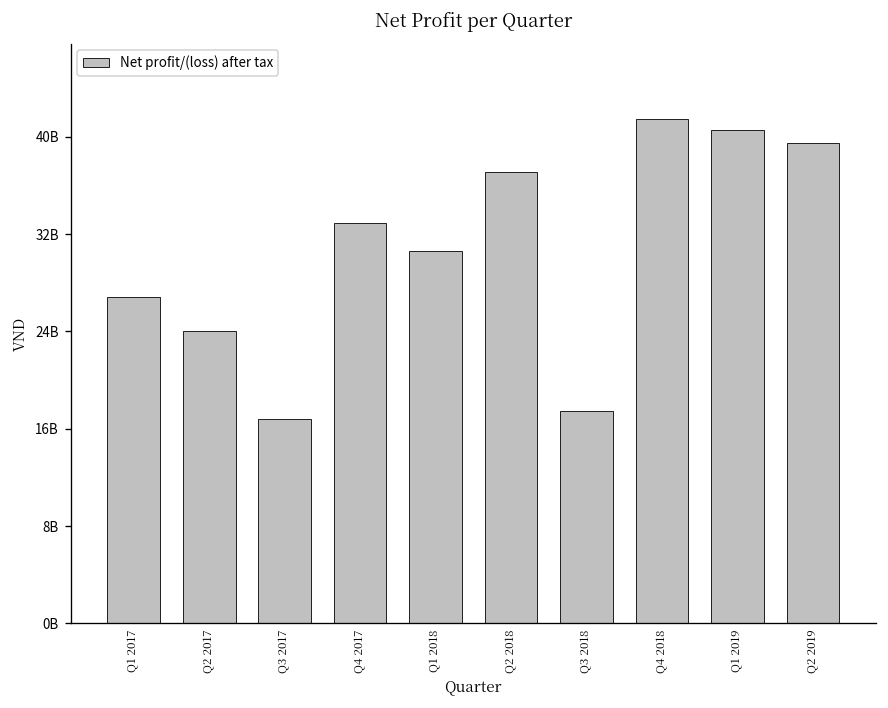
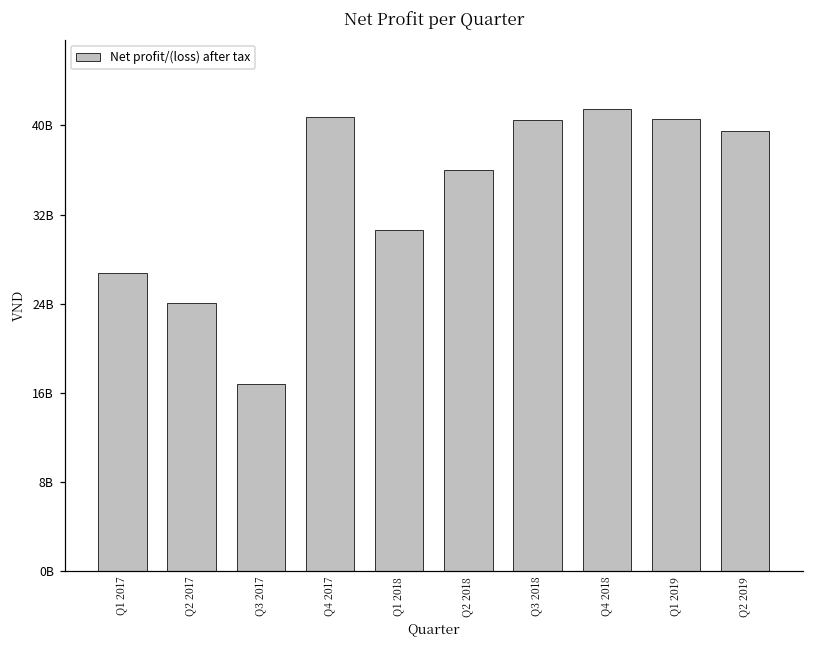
  {
    "Q1 2017": 26800000000,
    "Q2 2017": 24000000000,
    "Q3 2017": 16800000000,
-   "Q4 2017": 32900000000,
+   "Q4 2017": 40700000000,
    "Q1 2018": 30600000000,
-   "Q2 2018": 37100000000,
-   "Q3 2018": 17500000000,
+   "Q2 2018": 36000000000,
+   "Q3 2018": 40400000000,
    "Q4 2018": 41400000000,
    "Q1 2019": 40600000000,
    "Q2 2019": 39500000000
  }
